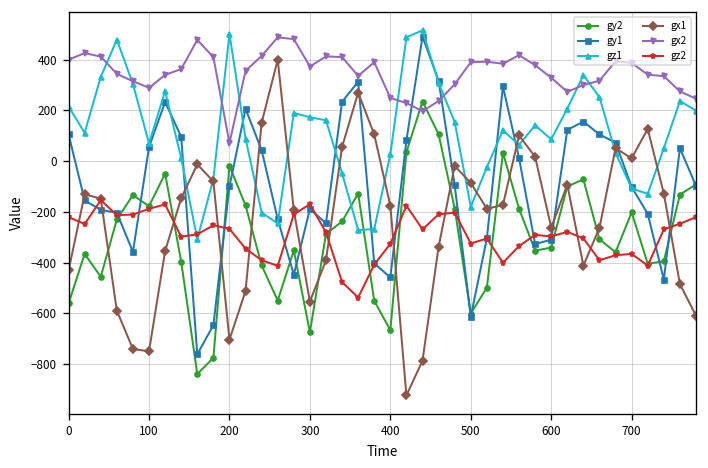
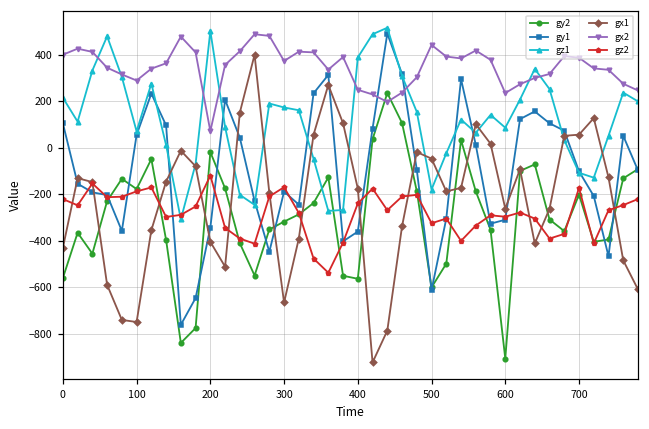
  {
    "gy2": {
      "0": -560,
      "200": -20,
-     "300": -680,
-     "400": -670,
-     "600": -340,
+     "300": -320,
+     "400": -560,
+     "600": -910,
      "700": -200
    },
    "gy1": {
      "0": 110,
      "100": 60,
-     "200": -100,
+     "200": -340,
      "300": -190,
-     "400": -460,
+     "400": -360,
      "600": -310
    },
    "gz1": {
      "0": 220,
      "100": 70,
      "200": 500,
      "300": 170,
-     "400": 30,
+     "400": 390,
      "500": -180,
      "600": 90
    },
    "gx1": {
      "0": -430,
      "100": -750,
-     "200": -700,
-     "300": -550,
+     "200": -410,
+     "300": -670,
      "400": -180,
-     "500": -90,
+     "500": -50,
      "600": -260,
-     "700": 10
+     "700": 60
    },
    "gx2": {
      "0": 400,
      "100": 290,
      "200": 70,
      "300": 370,
      "400": 250,
-     "500": 390,
-     "600": 330
+     "500": 440,
+     "600": 240
    },
    "gz2": {
      "0": -220,
-     "200": -270,
+     "200": -120,
      "300": -170,
-     "400": -330,
+     "400": -240,
      "500": -330,
      "600": -300,
-     "700": -370
+     "700": -170
    }
  }
